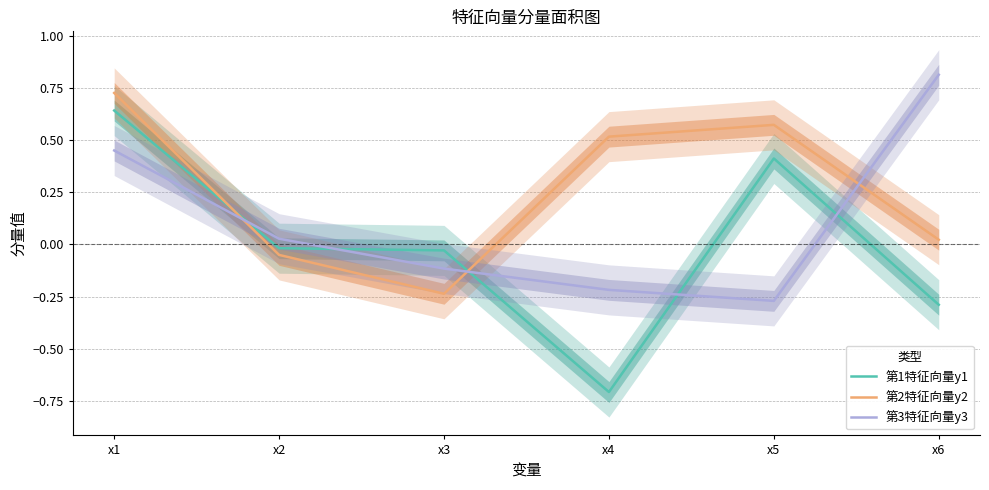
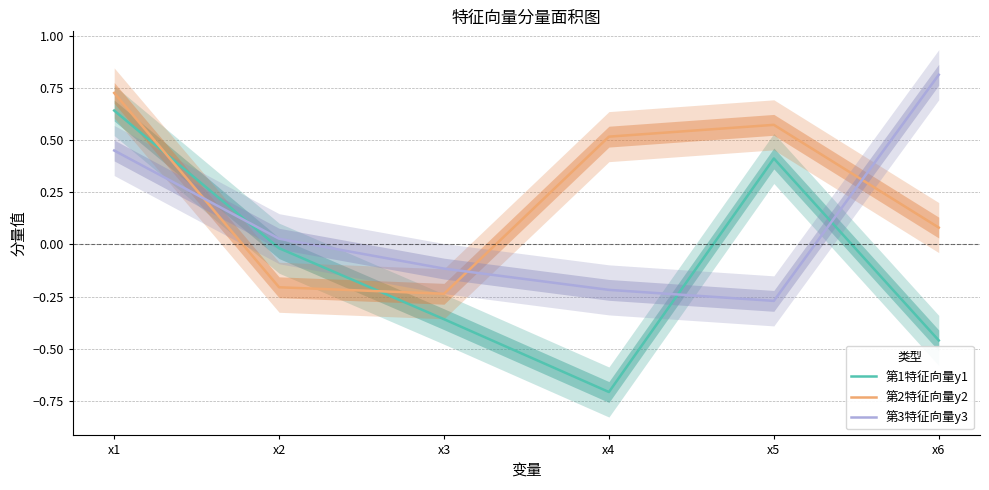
  {
    "第1特征向量y1": {
      "x1": 0.64,
      "x2": -0.02,
-     "x3": -0.03,
+     "x3": -0.36,
      "x4": -0.71,
      "x5": 0.41,
-     "x6": -0.29
+     "x6": -0.46
    },
    "第2特征向量y2": {
      "x1": 0.73,
-     "x2": -0.05,
+     "x2": -0.21,
      "x4": 0.52,
      "x5": 0.57,
-     "x6": 0.02
+     "x6": 0.08
    }
  }
